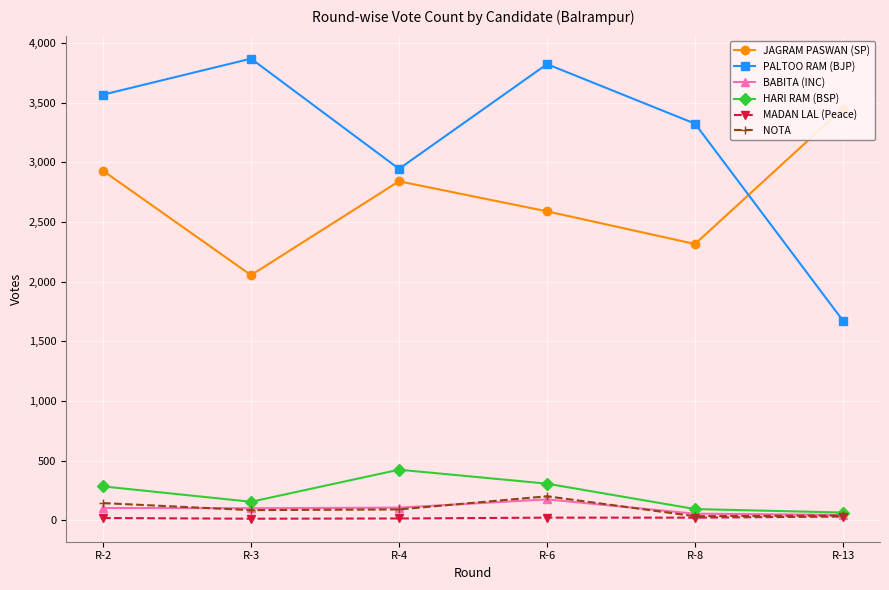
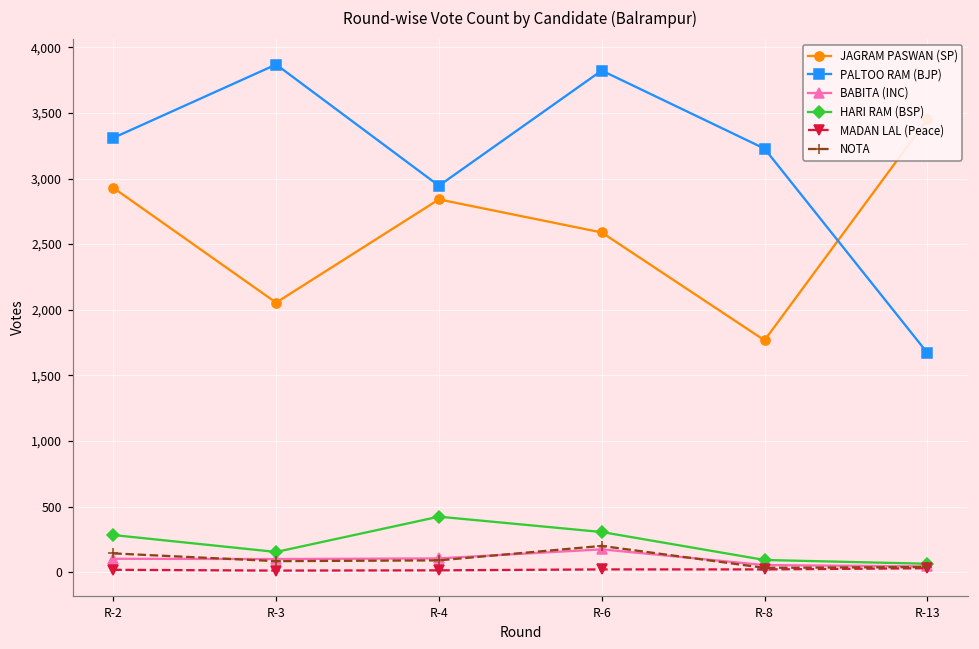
  {
    "JAGRAM PASWAN (SP)": {
      "R-2": "2,930",
      "R-3": "2,050",
      "R-4": "2,840",
      "R-6": "2,590",
-     "R-8": "2,320"
+     "R-8": "1,770"
    },
    "PALTOO RAM (BJP)": {
-     "R-2": "3,570",
+     "R-2": "3,310",
      "R-3": "3,870",
      "R-4": "2,950",
      "R-6": "3,820",
-     "R-8": "3,320",
+     "R-8": "3,230",
      "R-13": "1,670"
    },
    "BABITA (INC)": {
      "R-2": "100",
      "R-6": "170"
    },
    "HARI RAM (BSP)": {
      "R-2": "280",
      "R-3": "150",
      "R-4": "420",
      "R-6": "310",
      "R-8": "90"
    },
    "MADAN LAL (Peace)": {
      "R-2": "20",
      "R-3": "10",
      "R-4": "10",
      "R-6": "20"
    },
    "NOTA": {
      "R-2": "140",
      "R-6": "200"
    }
  }
